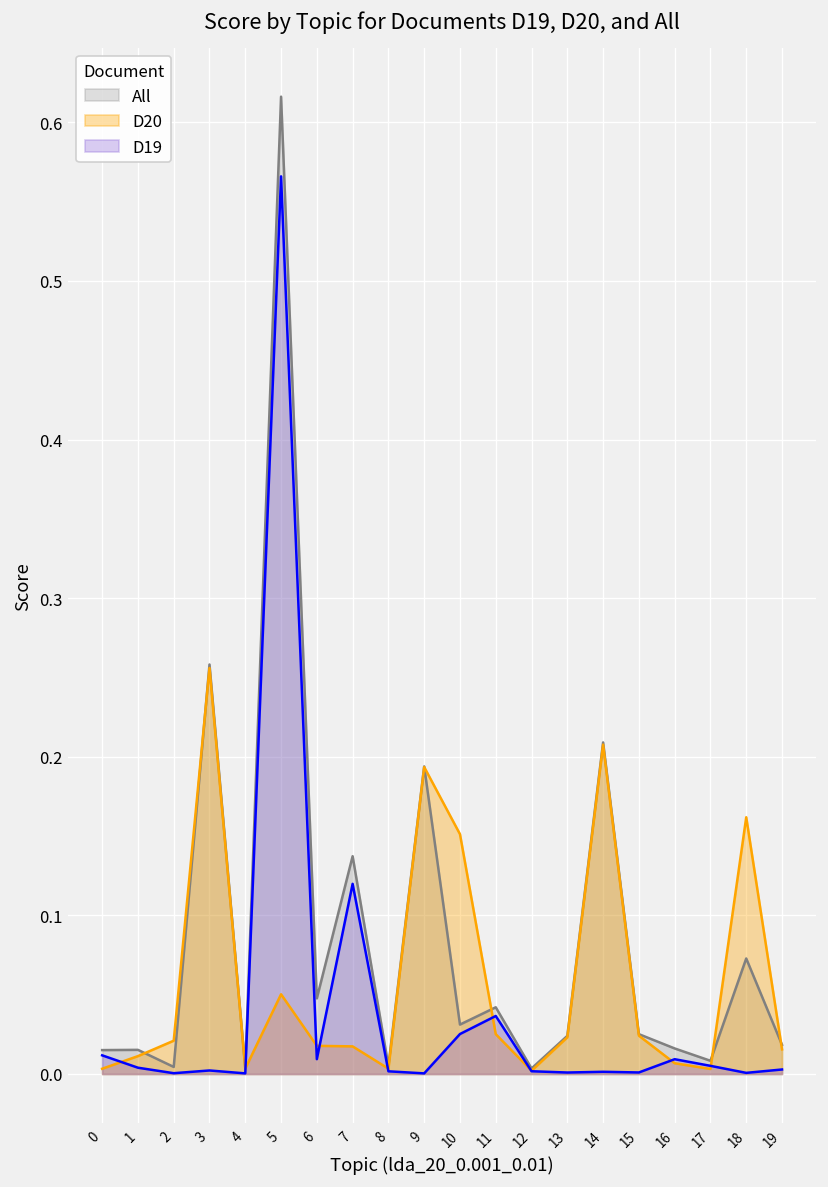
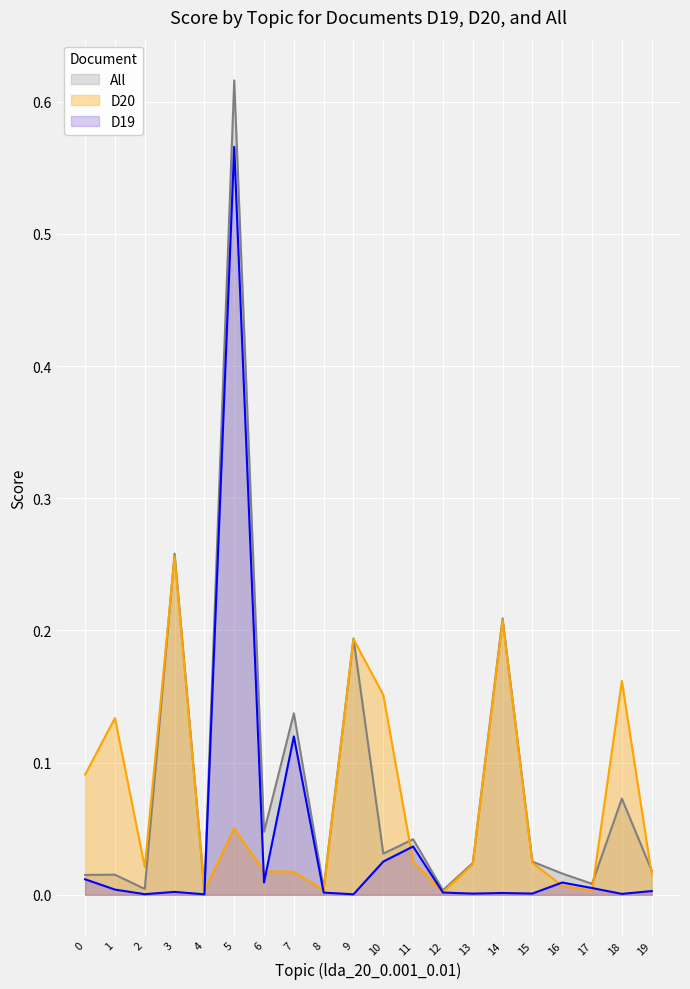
  {
    "D20": {
-     "0": 0.003,
-     "1": 0.011,
+     "0": 0.091,
+     "1": 0.134,
      "2": 0.021,
      "3": 0.256,
      "5": 0.050,
      "6": 0.018,
      "7": 0.017,
      "10": 0.151,
      "11": 0.025,
      "16": 0.007,
      "17": 0.003,
      "18": 0.162,
      "19": 0.016
    }
  }
